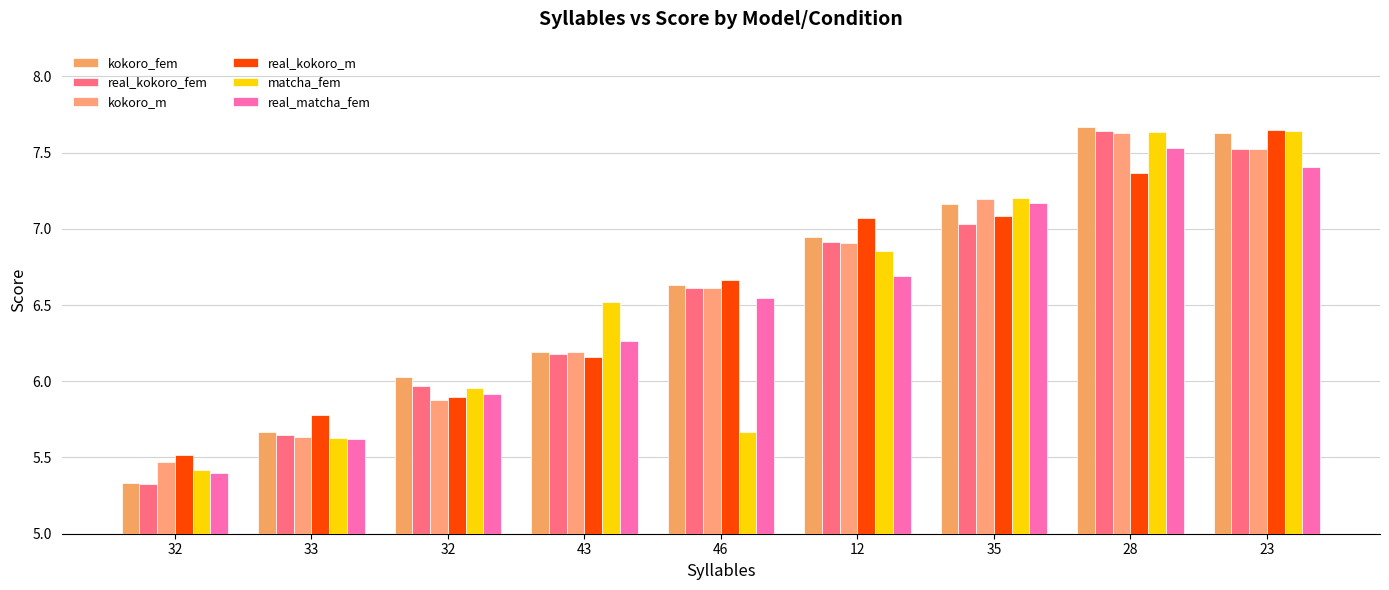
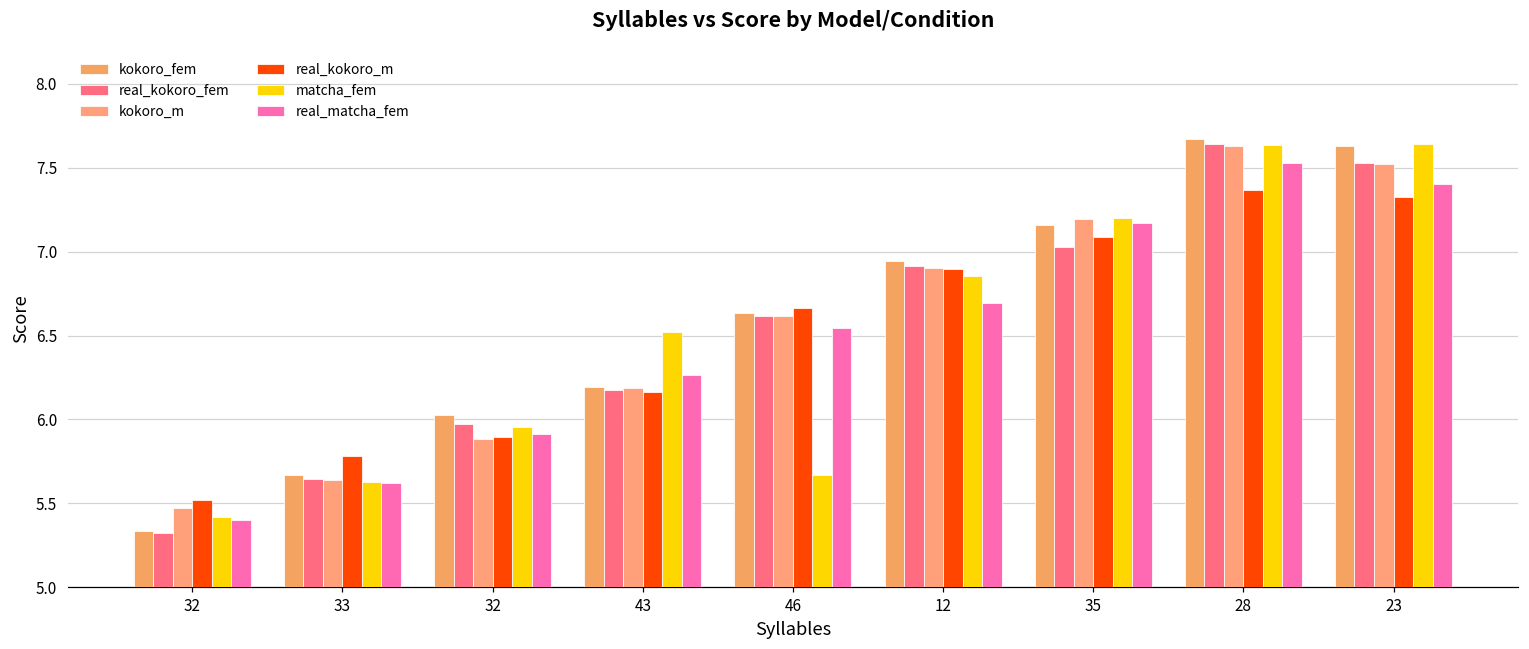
  {
    "real_kokoro_m": {
      "33": 5.78,
      "43": 6.16,
      "46": 6.67,
-     "12": 7.07,
+     "12": 6.90,
      "35": 7.09,
      "28": 7.37,
-     "23": 7.65
+     "23": 7.33
    },
    "matcha_fem": {
      "33": 5.63,
      "43": 6.52,
      "46": 5.67,
      "12": 6.86,
      "35": 7.20,
      "28": 7.63,
      "23": 7.64
    }
  }
